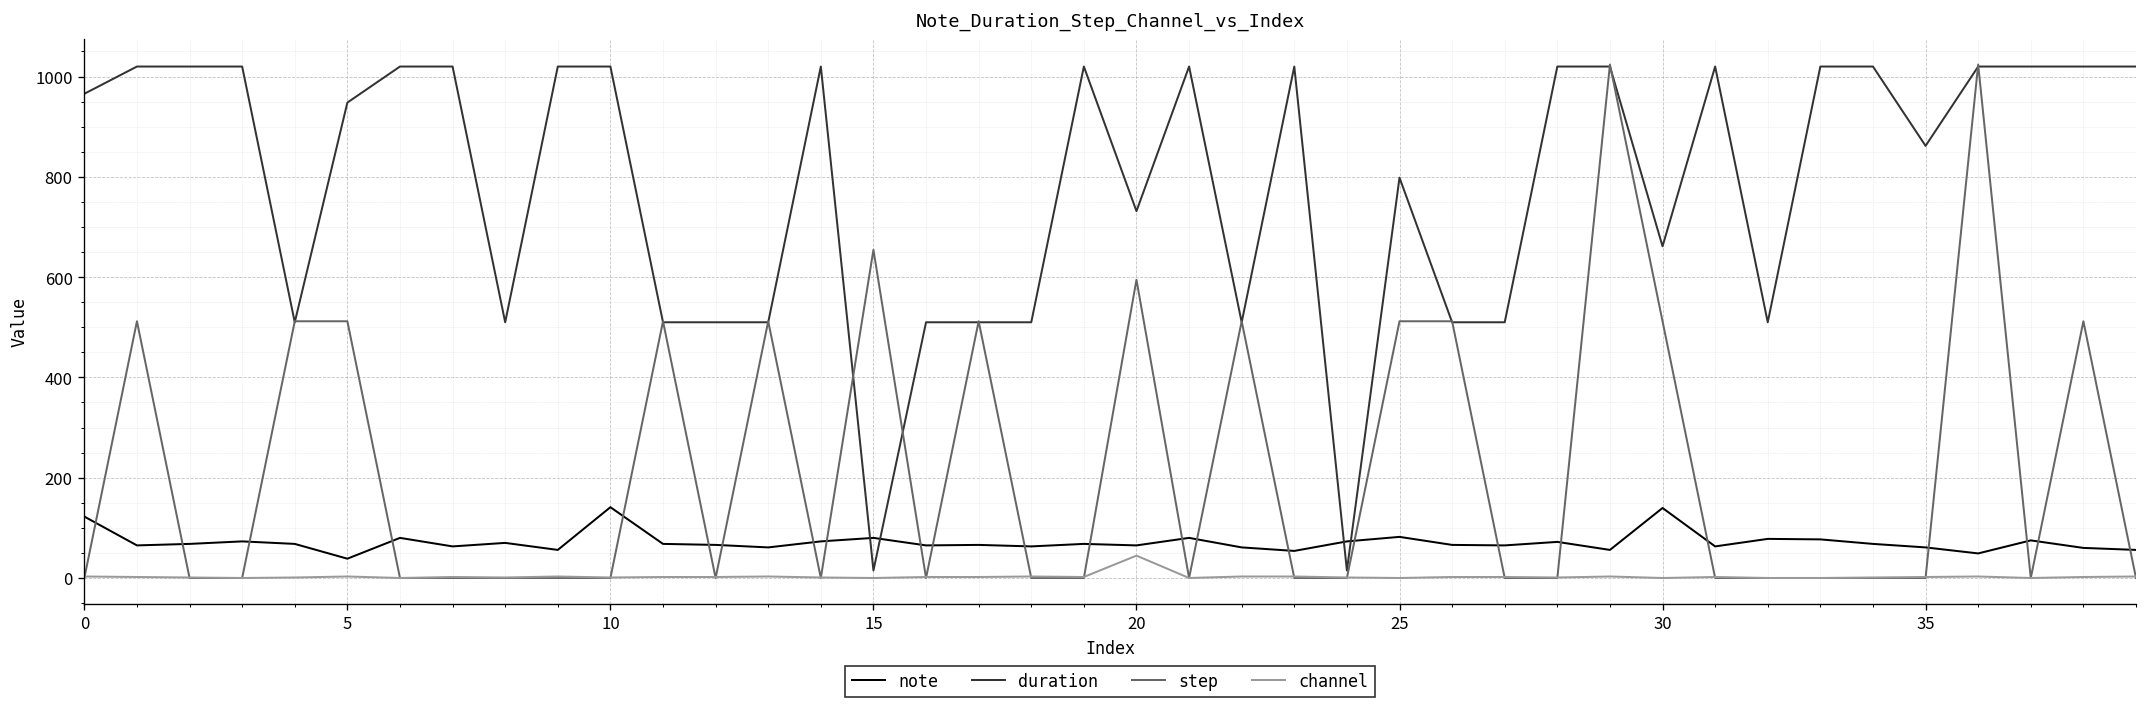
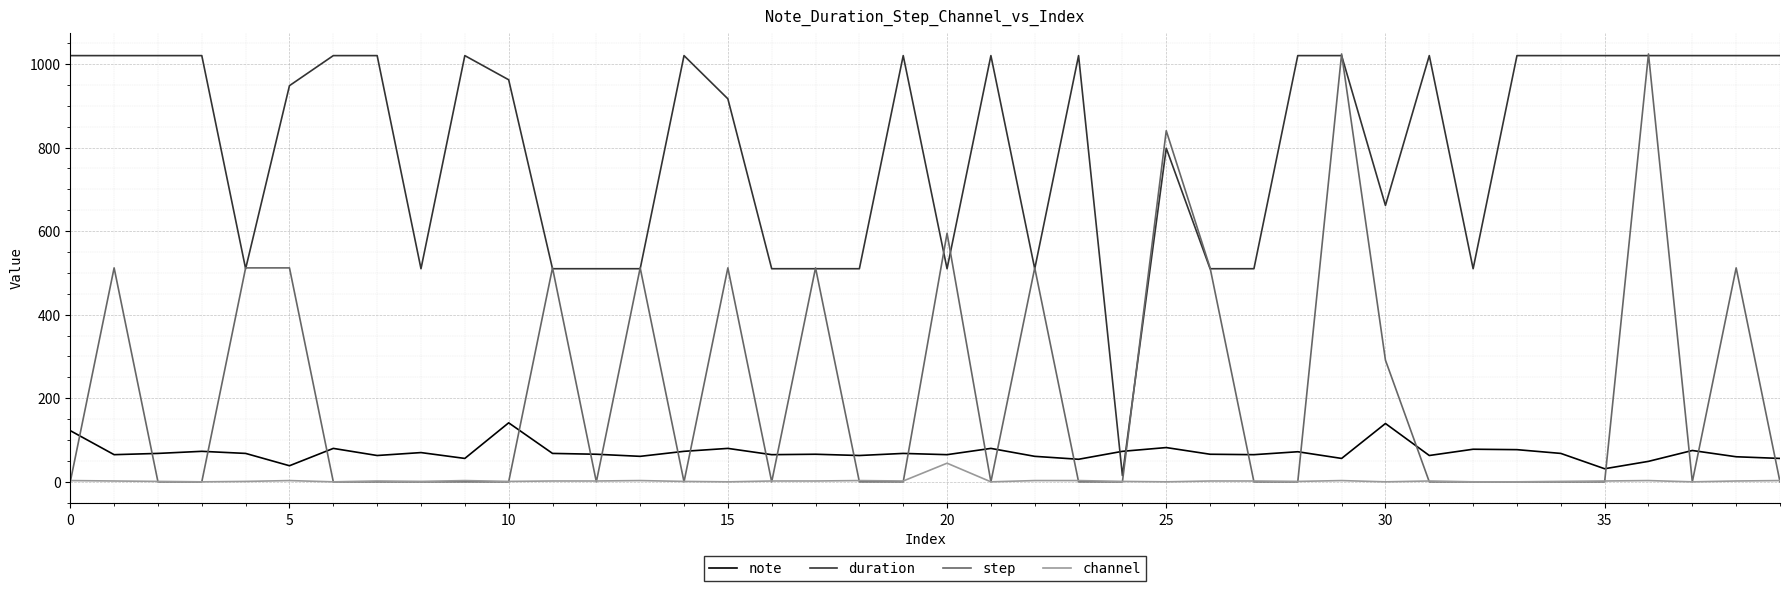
  {
    "note": {
      "0": 120,
      "5": 40,
      "10": 140,
      "15": 80,
      "20": 70,
      "25": 80,
      "30": 140,
-     "35": 60
+     "35": 30
    },
    "duration": {
-     "0": 970,
+     "0": 1020,
      "5": 950,
-     "10": 1020,
-     "15": 20,
-     "20": 730,
+     "10": 960,
+     "15": 920,
+     "20": 510,
      "25": 800,
      "30": 660,
-     "35": 860
+     "35": 1020
    },
    "step": {
      "5": 510,
-     "15": 650,
+     "15": 510,
      "20": 590,
-     "25": 510,
-     "30": 510
+     "25": 840,
+     "30": 290
    },
    "channel": {
      "5": 0,
      "15": 0,
      "20": 40,
      "25": 0,
      "30": 0
    }
  }
